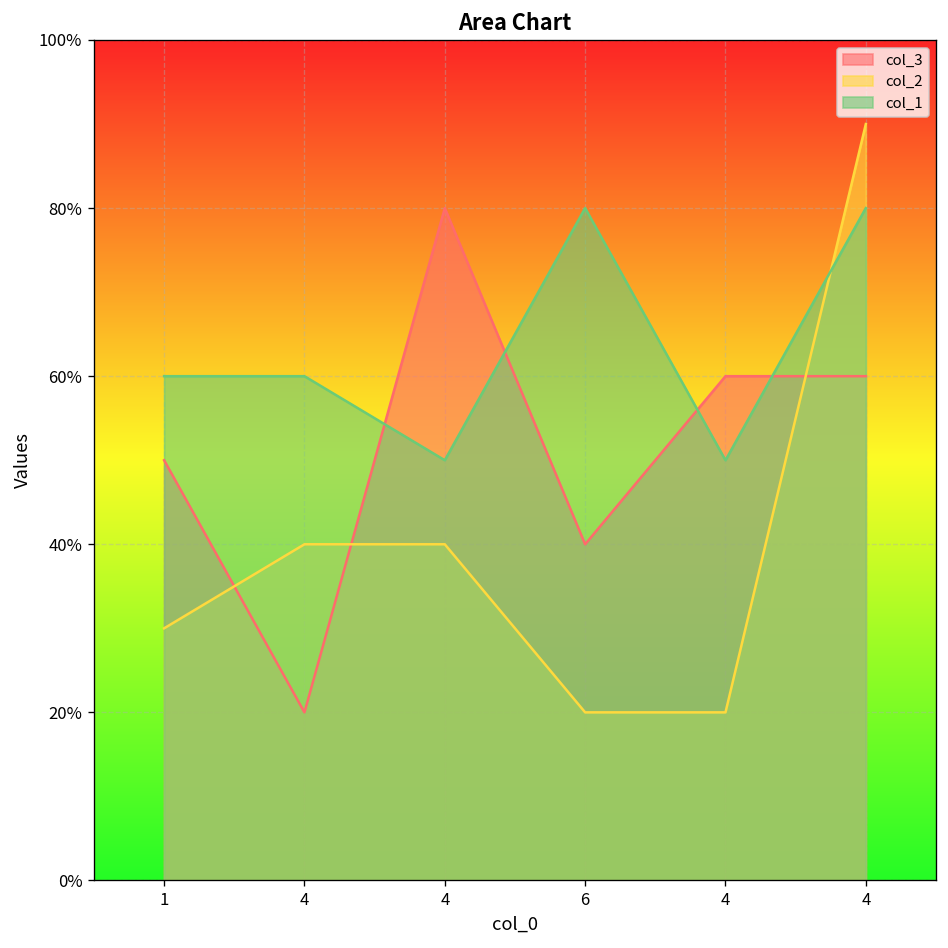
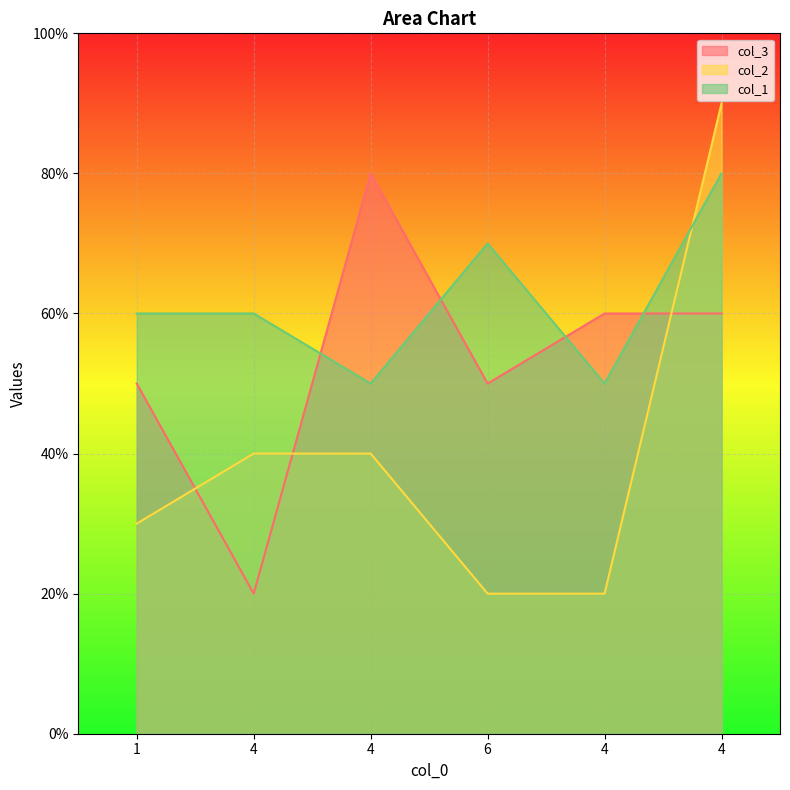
  {
    "col_3": {
      "1": "50%",
-     "6": "40%"
+     "6": "50%"
    },
    "col_2": {
      "1": "30%",
      "6": "20%"
    },
    "col_1": {
      "1": "60%",
-     "6": "80%"
+     "6": "70%"
    }
  }
